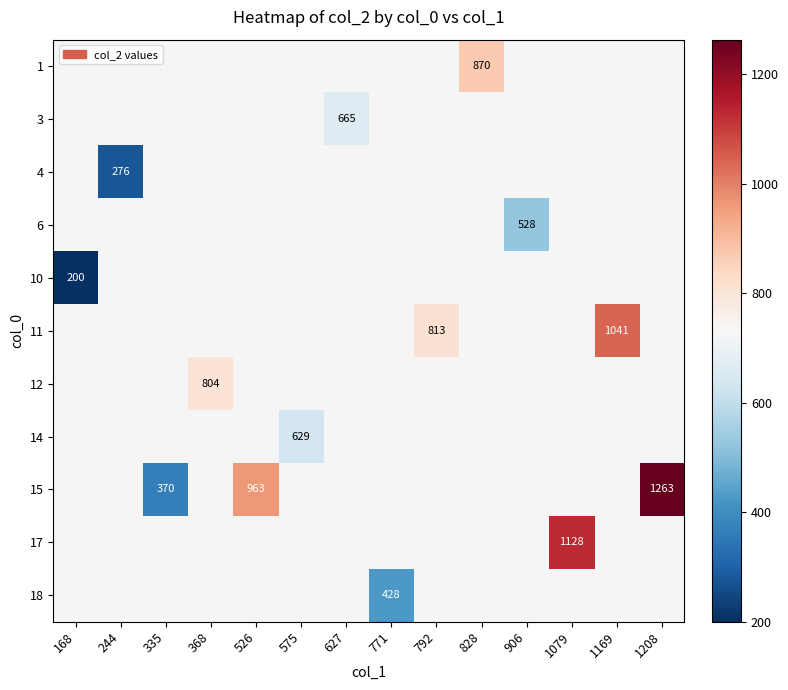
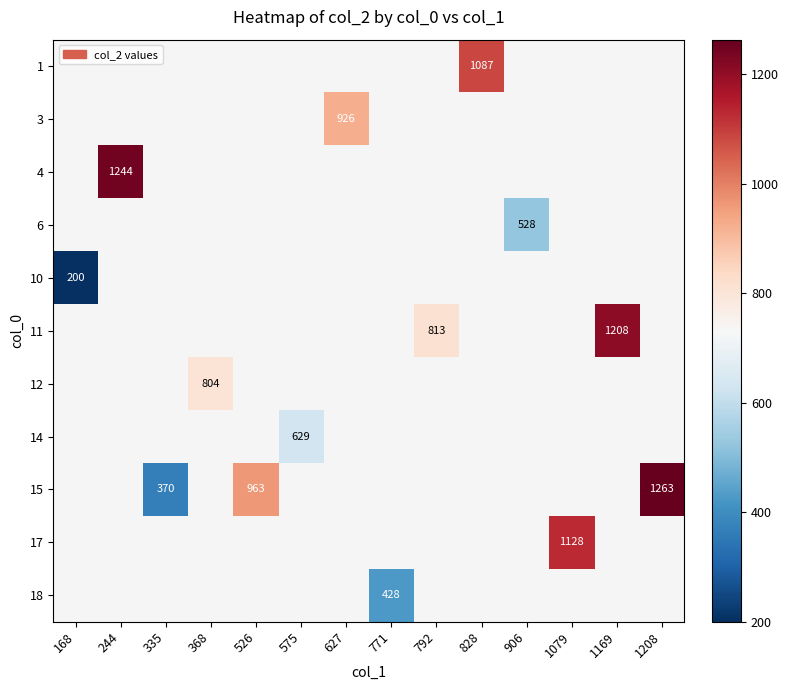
  {
    "1": {
-     "828": 870
+     "828": 1087
    },
    "3": {
-     "627": 665
+     "627": 926
    },
    "4": {
-     "244": 276
+     "244": 1244
    },
    "6": {
      "906": 528
    },
    "10": {
      "168": 200
    },
    "11": {
      "792": 813,
-     "1169": 1041
+     "1169": 1208
    },
    "12": {
      "368": 804
    },
    "14": {
      "575": 629
    },
    "15": {
      "335": 370,
      "526": 963,
      "1208": 1263
    },
    "17": {
      "1079": 1128
    },
    "18": {
      "771": 428
    }
  }
